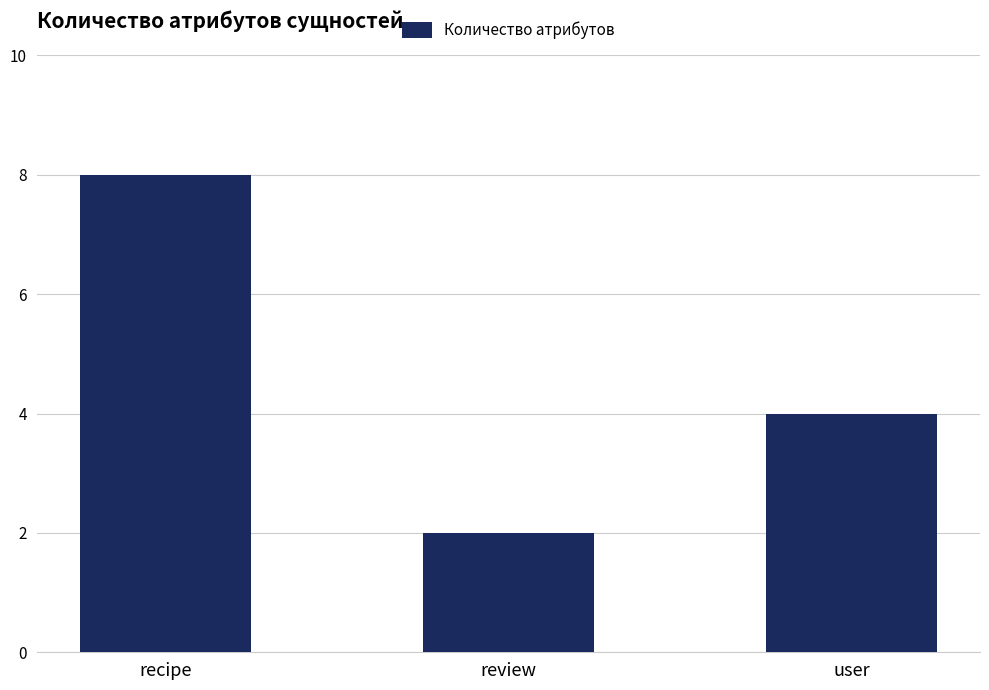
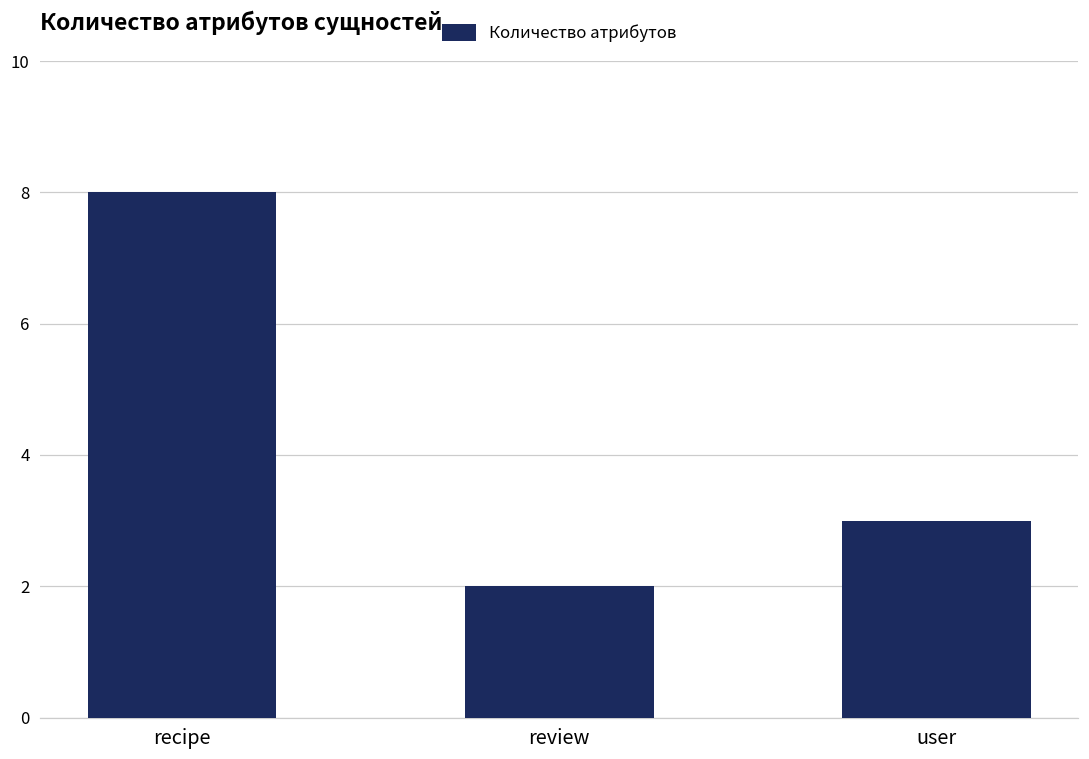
  {
    "recipe": 8,
    "review": 2,
-   "user": 4
+   "user": 3
  }
